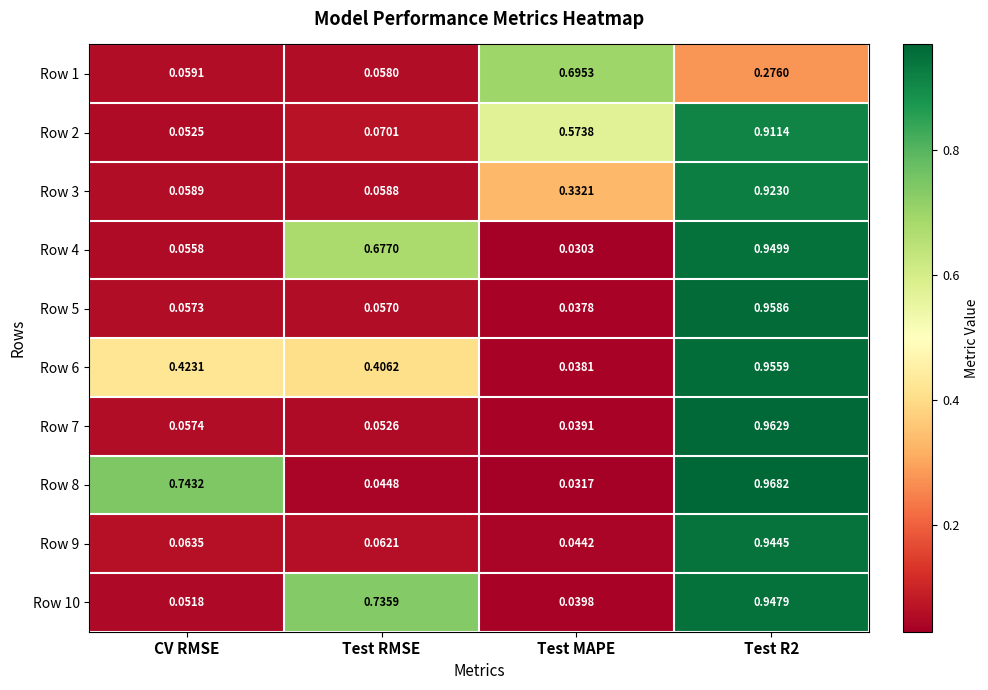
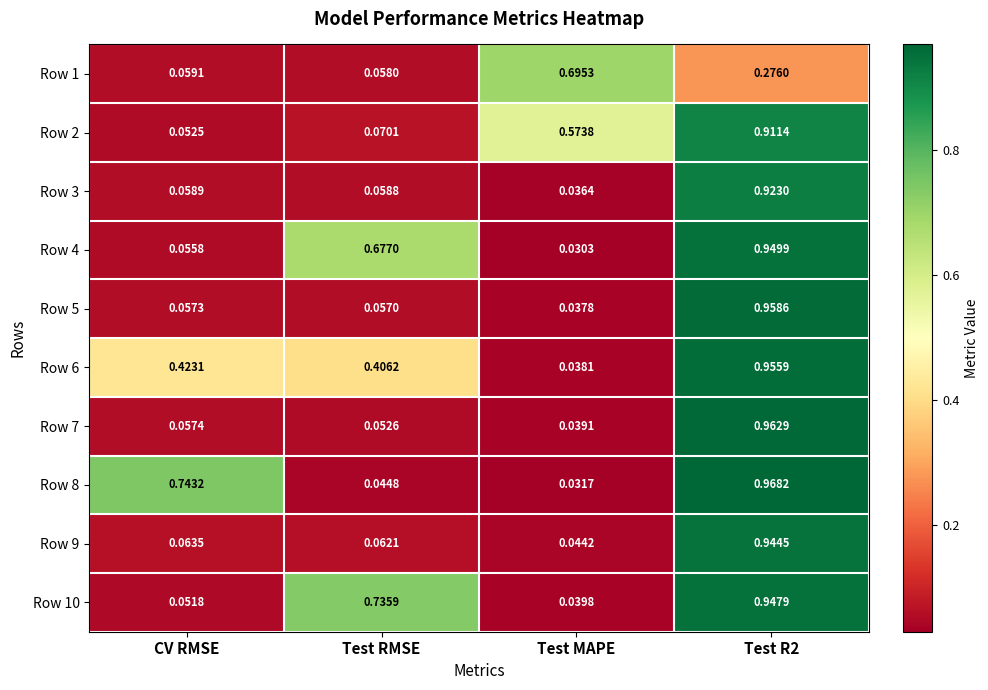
  {
    "Row 1": {
      "CV RMSE": 0.0591,
      "Test RMSE": 0.0580,
      "Test MAPE": 0.6953,
      "Test R2": 0.2760
    },
    "Row 2": {
      "CV RMSE": 0.0525,
      "Test RMSE": 0.0701,
      "Test MAPE": 0.5738,
      "Test R2": 0.9114
    },
    "Row 3": {
      "CV RMSE": 0.0589,
      "Test RMSE": 0.0588,
-     "Test MAPE": 0.3321,
+     "Test MAPE": 0.0364,
      "Test R2": 0.9230
    },
    "Row 4": {
      "CV RMSE": 0.0558,
      "Test RMSE": 0.6770,
      "Test MAPE": 0.0303,
      "Test R2": 0.9499
    },
    "Row 5": {
      "CV RMSE": 0.0573,
      "Test RMSE": 0.0570,
      "Test MAPE": 0.0378,
      "Test R2": 0.9586
    },
    "Row 6": {
      "CV RMSE": 0.4231,
      "Test RMSE": 0.4062,
      "Test MAPE": 0.0381,
      "Test R2": 0.9559
    },
    "Row 7": {
      "CV RMSE": 0.0574,
      "Test RMSE": 0.0526,
      "Test MAPE": 0.0391,
      "Test R2": 0.9629
    },
    "Row 8": {
      "CV RMSE": 0.7432,
      "Test RMSE": 0.0448,
      "Test MAPE": 0.0317,
      "Test R2": 0.9682
    },
    "Row 9": {
      "CV RMSE": 0.0635,
      "Test RMSE": 0.0621,
      "Test MAPE": 0.0442,
      "Test R2": 0.9445
    },
    "Row 10": {
      "CV RMSE": 0.0518,
      "Test RMSE": 0.7359,
      "Test MAPE": 0.0398,
      "Test R2": 0.9479
    }
  }
